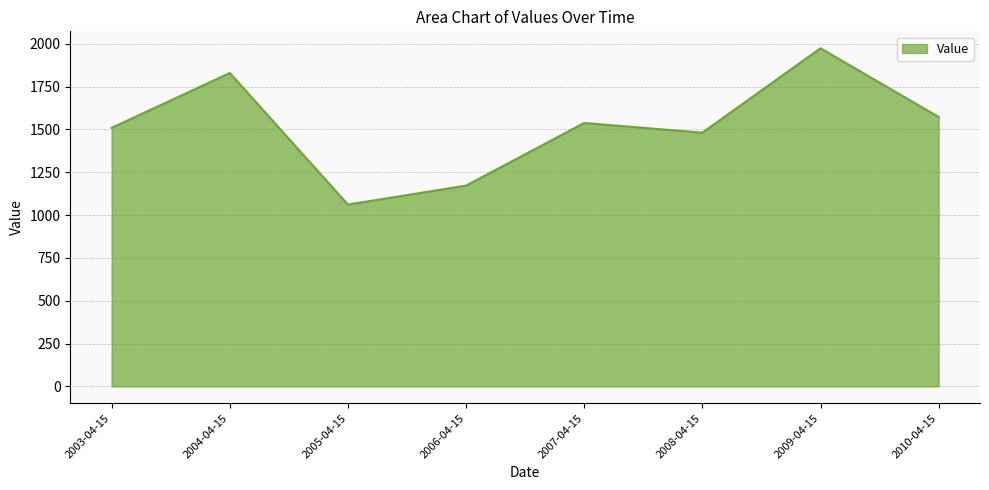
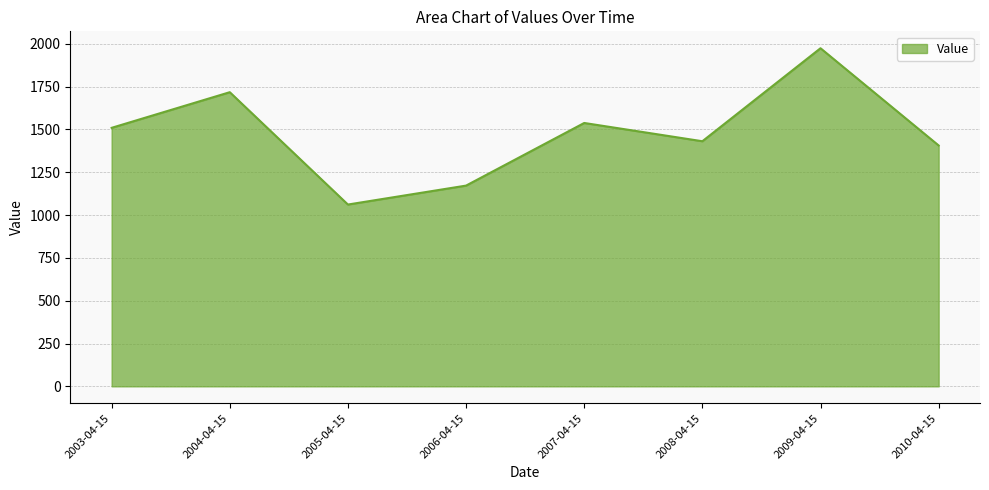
  {
    "2003-04-15": 1510,
-   "2004-04-15": 1830,
+   "2004-04-15": 1720,
    "2005-04-15": 1060,
    "2006-04-15": 1170,
    "2007-04-15": 1540,
-   "2008-04-15": 1480,
+   "2008-04-15": 1430,
    "2009-04-15": 1970,
-   "2010-04-15": 1570
+   "2010-04-15": 1410
  }
